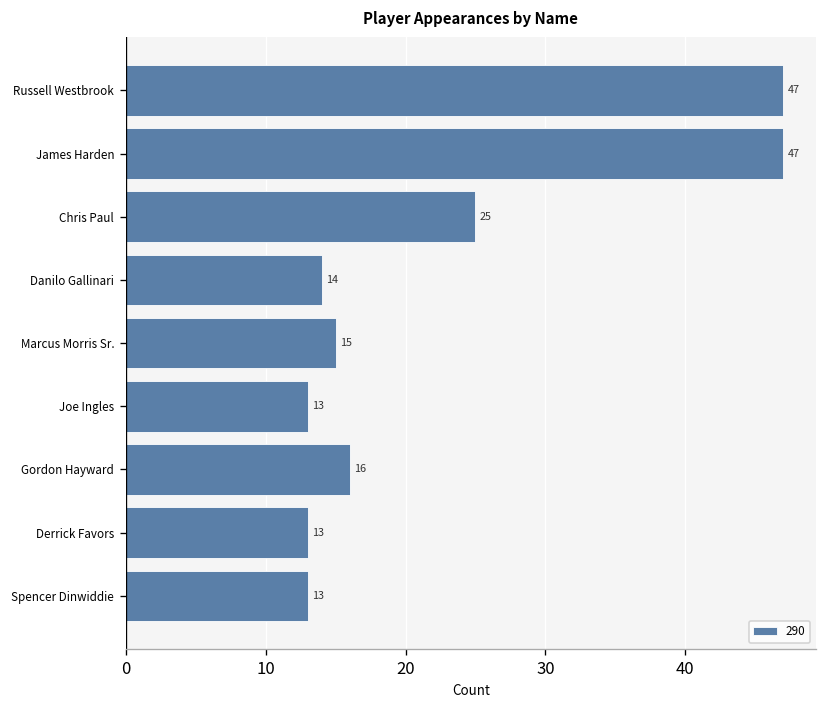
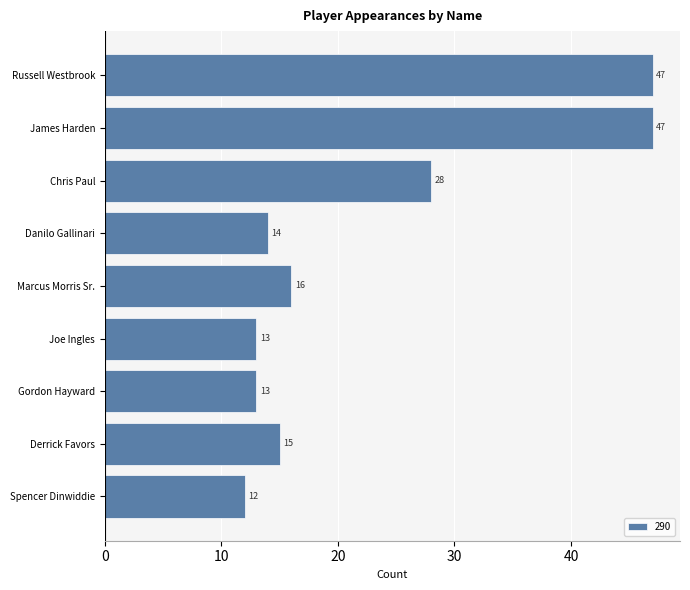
  {
    "Russell Westbrook": 47,
    "James Harden": 47,
-   "Chris Paul": 25,
+   "Chris Paul": 28,
    "Danilo Gallinari": 14,
-   "Marcus Morris Sr.": 15,
+   "Marcus Morris Sr.": 16,
    "Joe Ingles": 13,
-   "Gordon Hayward": 16,
-   "Derrick Favors": 13,
-   "Spencer Dinwiddie": 13
+   "Gordon Hayward": 13,
+   "Derrick Favors": 15,
+   "Spencer Dinwiddie": 12
  }
